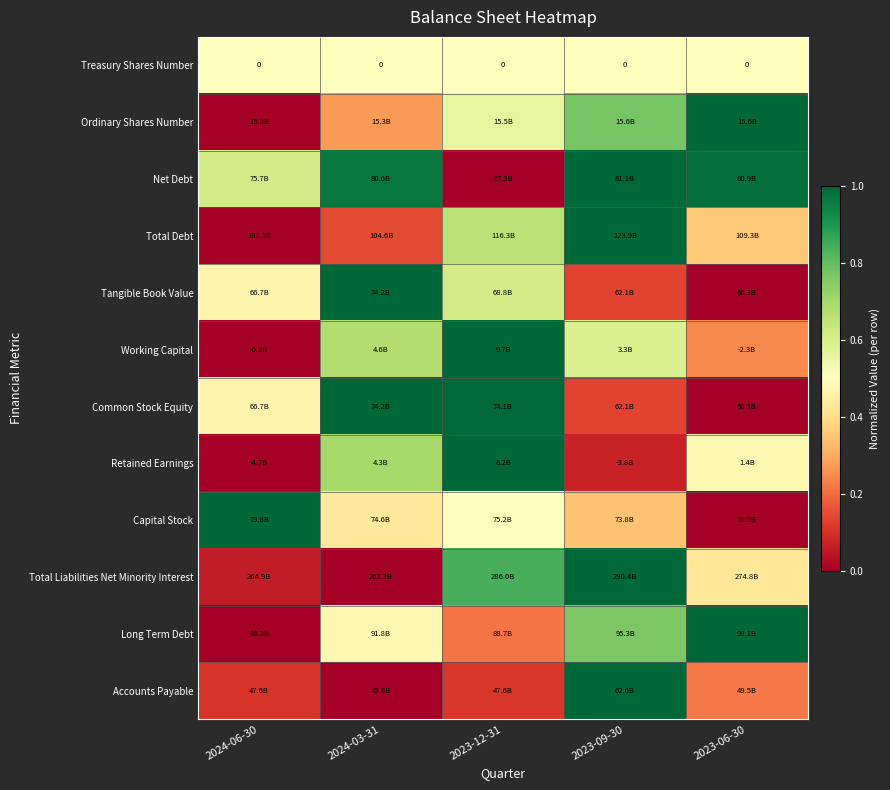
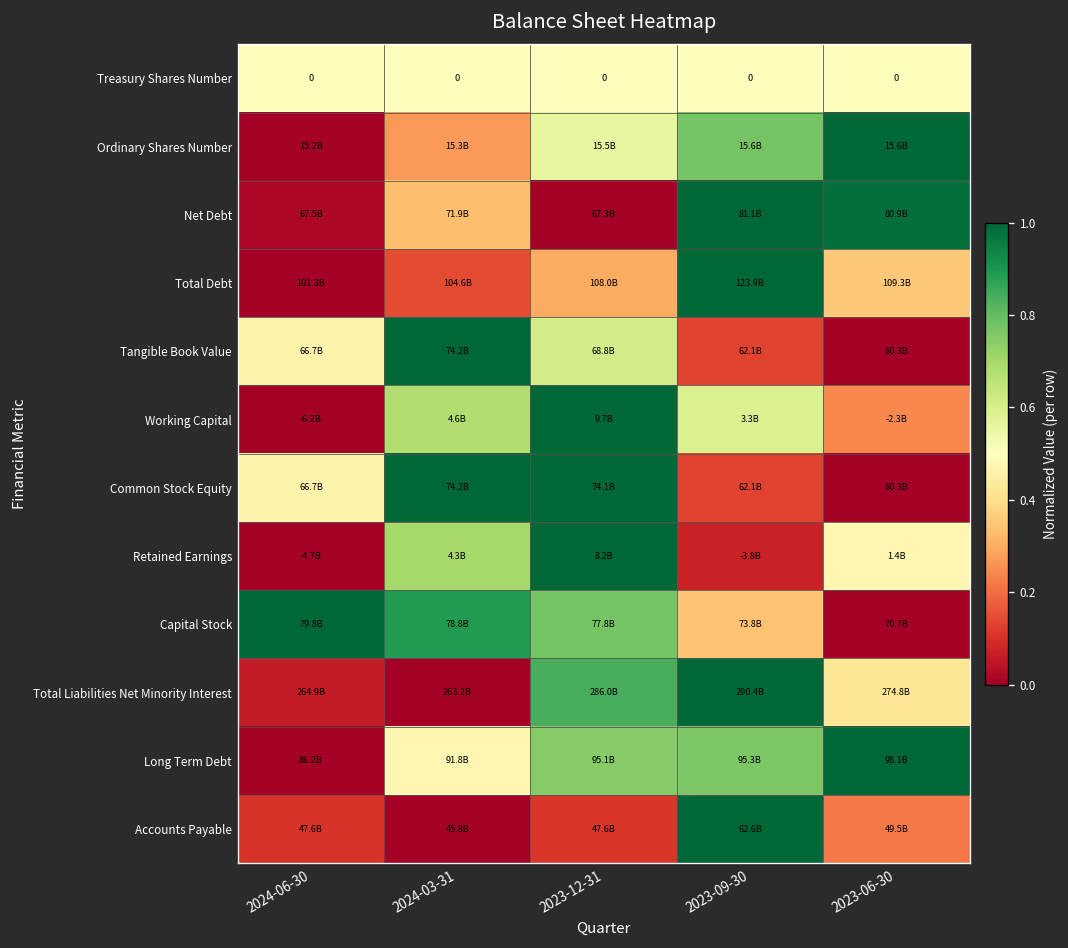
  {
    "Treasury Shares Number": {
      "2024-06-30": "0",
      "2024-03-31": "0",
      "2023-12-31": "0",
      "2023-09-30": "0",
      "2023-06-30": "0"
    },
    "Ordinary Shares Number": {
      "2024-06-30": "15.2B",
      "2024-03-31": "15.3B",
      "2023-12-31": "15.5B",
      "2023-09-30": "15.6B",
      "2023-06-30": "15.6B"
    },
    "Net Debt": {
-     "2024-06-30": "75.7B",
-     "2024-03-31": "80.6B",
+     "2024-06-30": "67.5B",
+     "2024-03-31": "71.9B",
      "2023-12-31": "67.3B",
      "2023-09-30": "81.1B",
      "2023-06-30": "80.9B"
    },
    "Total Debt": {
      "2024-06-30": "101.3B",
      "2024-03-31": "104.6B",
-     "2023-12-31": "116.3B",
+     "2023-12-31": "108.0B",
      "2023-09-30": "123.9B",
      "2023-06-30": "109.3B"
    },
    "Tangible Book Value": {
      "2024-06-30": "66.7B",
      "2024-03-31": "74.2B",
      "2023-12-31": "68.8B",
      "2023-09-30": "62.1B",
      "2023-06-30": "60.3B"
    },
    "Working Capital": {
      "2024-06-30": "-6.2B",
      "2024-03-31": "4.6B",
      "2023-12-31": "9.7B",
      "2023-09-30": "3.3B",
      "2023-06-30": "-2.3B"
    },
    "Common Stock Equity": {
      "2024-06-30": "66.7B",
      "2024-03-31": "74.2B",
      "2023-12-31": "74.1B",
      "2023-09-30": "62.1B",
      "2023-06-30": "60.3B"
    },
    "Retained Earnings": {
      "2024-06-30": "-4.7B",
      "2024-03-31": "4.3B",
      "2023-12-31": "8.2B",
      "2023-09-30": "-3.8B",
      "2023-06-30": "1.4B"
    },
    "Capital Stock": {
      "2024-06-30": "79.8B",
-     "2024-03-31": "74.6B",
-     "2023-12-31": "75.2B",
+     "2024-03-31": "78.8B",
+     "2023-12-31": "77.8B",
      "2023-09-30": "73.8B",
      "2023-06-30": "70.7B"
    },
    "Total Liabilities Net Minority Interest": {
      "2024-06-30": "264.9B",
      "2024-03-31": "263.2B",
      "2023-12-31": "286.0B",
      "2023-09-30": "290.4B",
      "2023-06-30": "274.8B"
    },
    "Long Term Debt": {
      "2024-06-30": "86.2B",
      "2024-03-31": "91.8B",
-     "2023-12-31": "88.7B",
+     "2023-12-31": "95.1B",
      "2023-09-30": "95.3B",
      "2023-06-30": "98.1B"
    },
    "Accounts Payable": {
      "2024-06-30": "47.6B",
      "2024-03-31": "45.8B",
      "2023-12-31": "47.6B",
      "2023-09-30": "62.6B",
      "2023-06-30": "49.5B"
    }
  }
